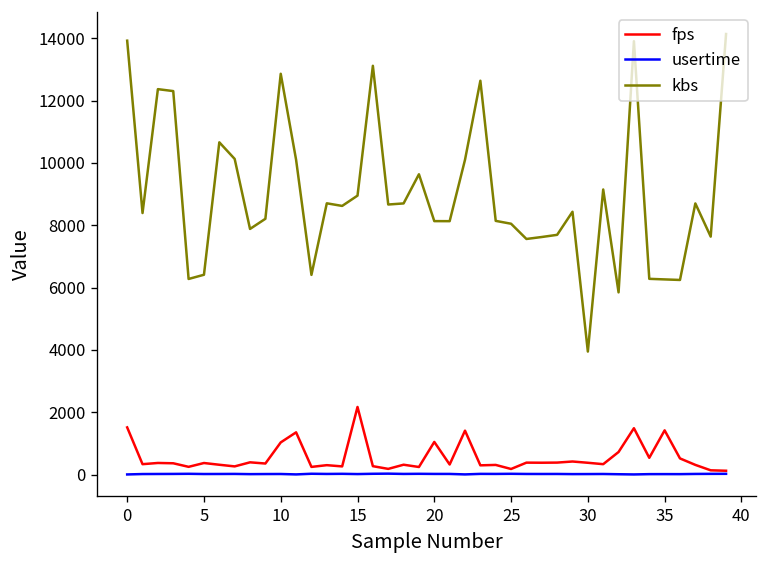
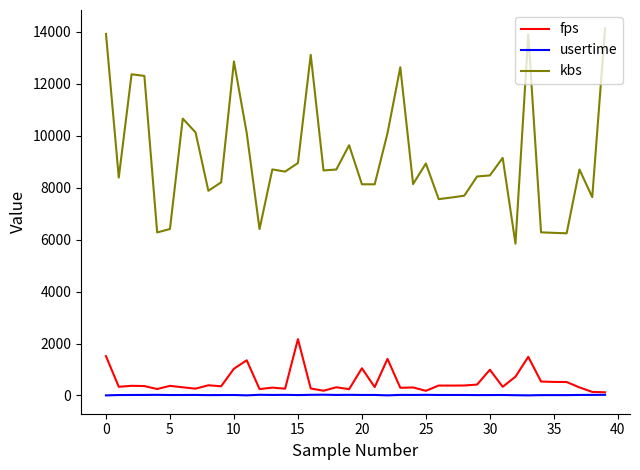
  {
    "fps": {
      "0": 1500,
      "5": 400,
      "10": 1000,
      "15": 2200,
      "20": 1000,
      "25": 200,
-     "30": 400,
-     "35": 1400
+     "30": 1000,
+     "35": 500
    },
    "usertime": {
      "0": 0,
      "5": 0,
      "10": 0,
      "15": 0,
      "20": 0,
      "25": 0,
      "30": 0,
      "35": 0
    },
    "kbs": {
      "0": 13900,
      "5": 6400,
      "10": 12900,
      "15": 9000,
      "20": 8100,
-     "25": 8000,
-     "30": 3900,
+     "25": 8900,
+     "30": 8500,
      "35": 6300
    }
  }
